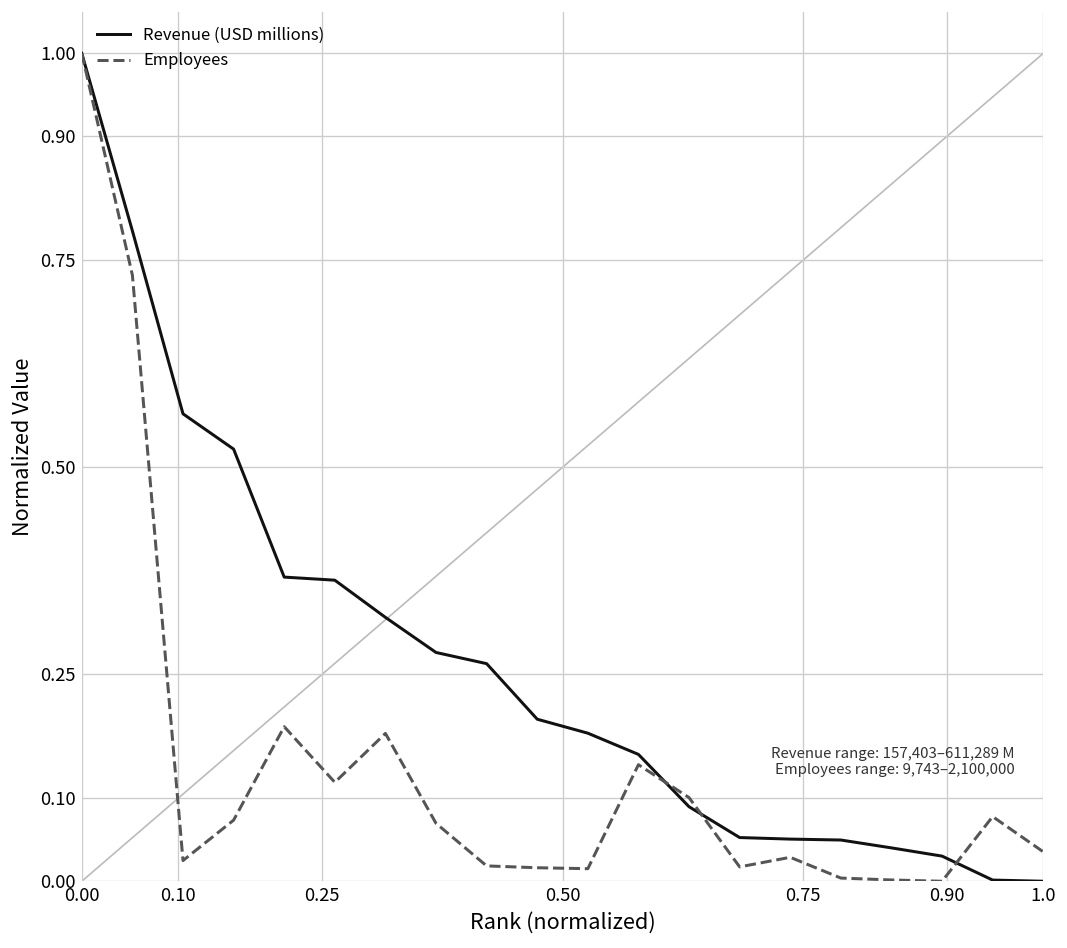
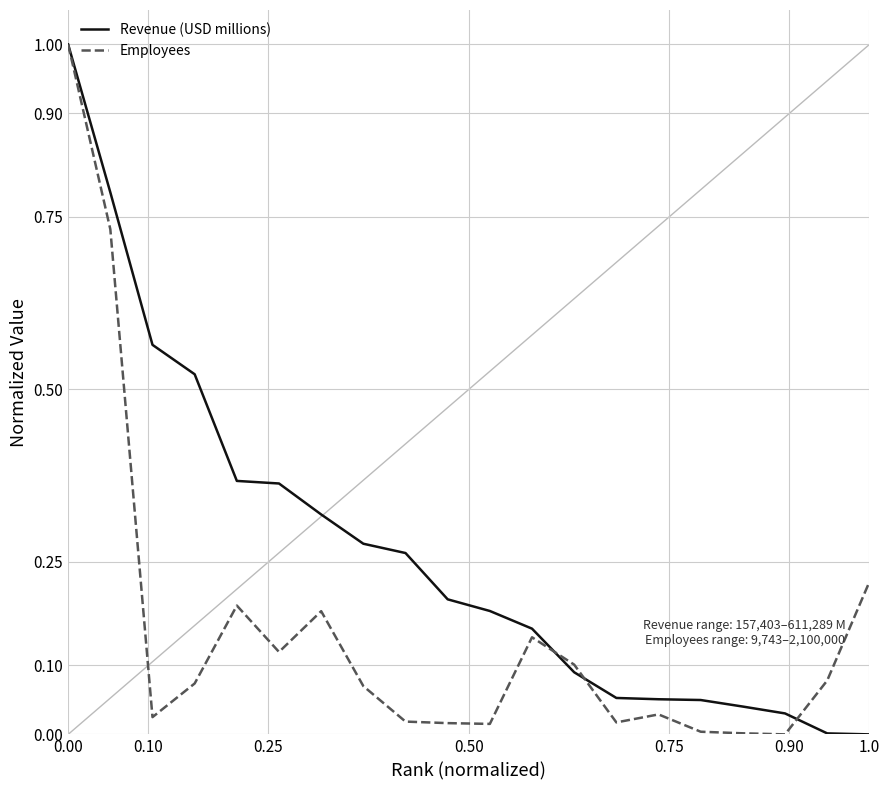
  {
    "Revenue (USD millions)": {
      "1.0": 0.00
    },
    "Employees": {
-     "1.0": 0.04
+     "1.0": 0.22
    }
  }
